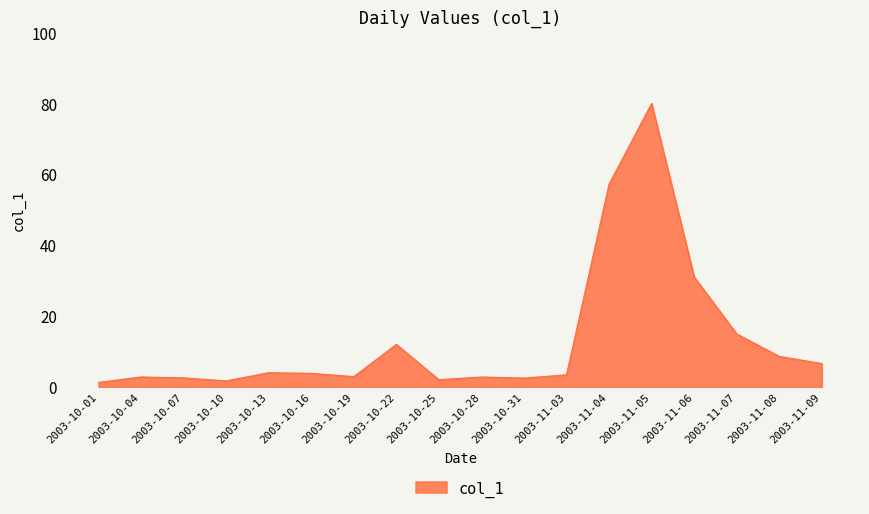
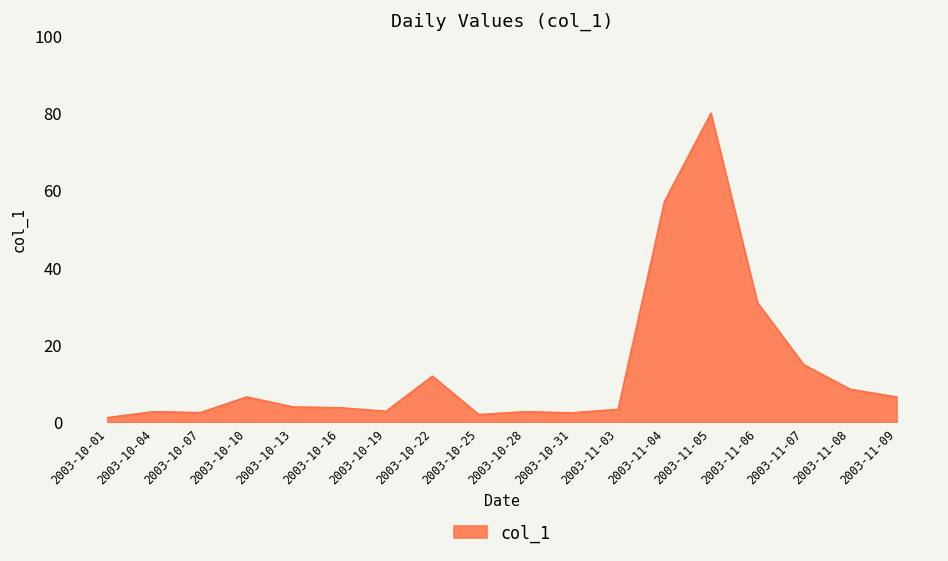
  {
    "2003-10-01": 1,
    "2003-10-04": 3,
    "2003-10-07": 2,
-   "2003-10-10": 2,
+   "2003-10-10": 7,
    "2003-10-13": 4,
    "2003-10-16": 4,
    "2003-10-19": 3,
    "2003-10-22": 12,
    "2003-10-25": 2,
    "2003-10-28": 3,
    "2003-10-31": 2,
    "2003-11-03": 3,
    "2003-11-04": 57,
    "2003-11-05": 80,
    "2003-11-06": 31,
    "2003-11-07": 15,
    "2003-11-08": 9,
    "2003-11-09": 7
  }
